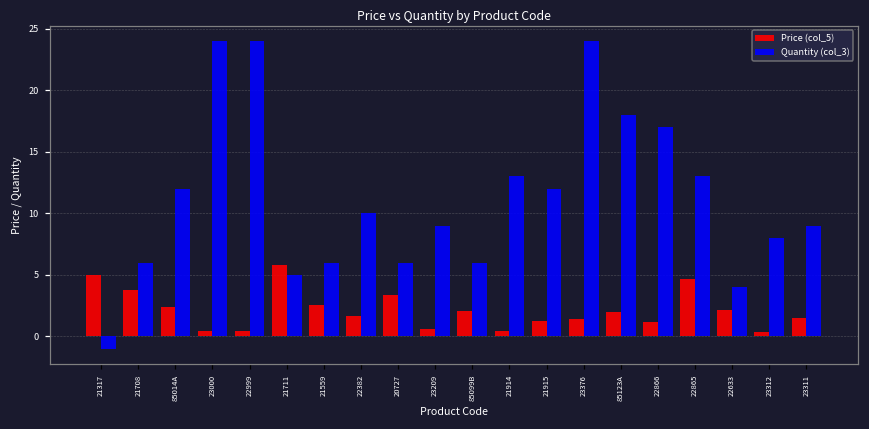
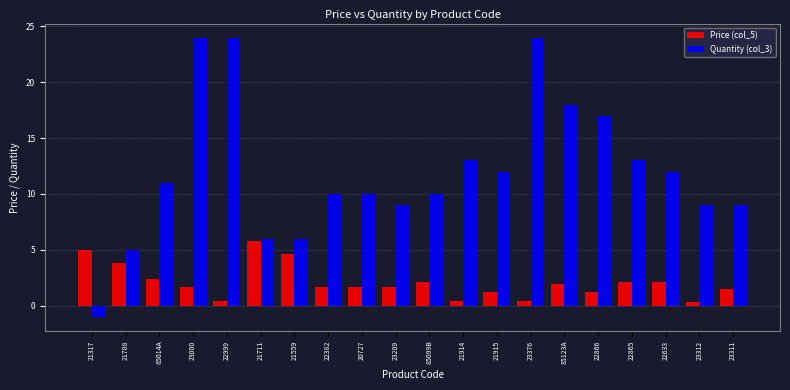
  {
    "Price (col_5)": {
      "21317": 5.0,
      "21708": 3.8,
      "85014A": 2.4,
-     "23000": 0.4,
+     "23000": 1.6,
      "22999": 0.4,
      "21711": 5.8,
-     "21559": 2.6,
+     "21559": 4.6,
      "22382": 1.7,
-     "20727": 3.4,
-     "23209": 0.6,
+     "20727": 1.7,
+     "23209": 1.7,
      "85099B": 2.1,
      "21914": 0.4,
      "21915": 1.3,
-     "23376": 1.4,
+     "23376": 0.4,
      "85123A": 2.0,
      "22866": 1.2,
-     "22865": 4.7,
+     "22865": 2.1,
      "22633": 2.1,
      "23312": 0.4,
      "23311": 1.5
    },
    "Quantity (col_3)": {
      "21317": -1,
-     "21708": 6,
-     "85014A": 12,
+     "21708": 5,
+     "85014A": 11,
      "23000": 24,
      "22999": 24,
-     "21711": 5,
+     "21711": 6,
      "21559": 6,
      "22382": 10,
-     "20727": 6,
+     "20727": 10,
      "23209": 9,
-     "85099B": 6,
+     "85099B": 10,
      "21914": 13,
      "21915": 12,
      "23376": 24,
      "85123A": 18,
      "22866": 17,
      "22865": 13,
-     "22633": 4,
-     "23312": 8,
+     "22633": 12,
+     "23312": 9,
      "23311": 9
    }
  }
